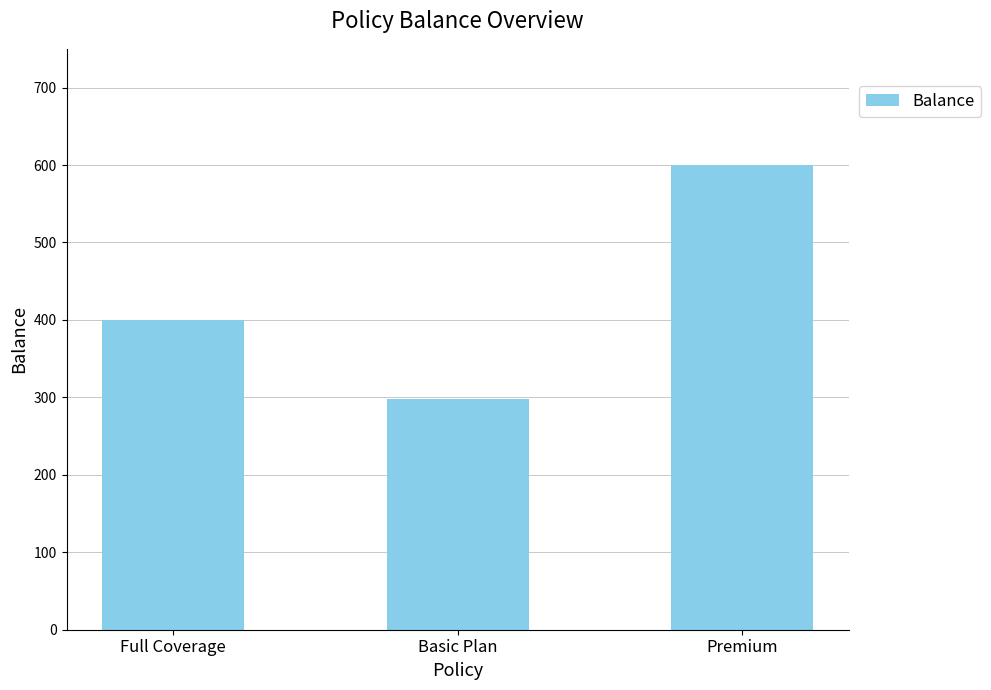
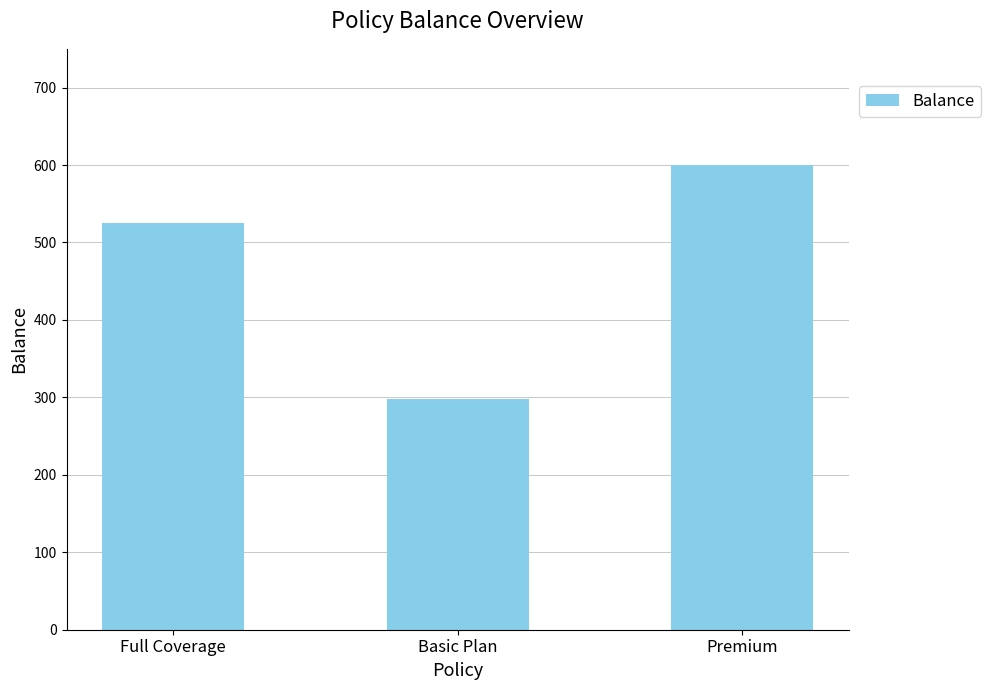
  {
-   "Full Coverage": 400,
+   "Full Coverage": 530,
    "Basic Plan": 300,
    "Premium": 600
  }
